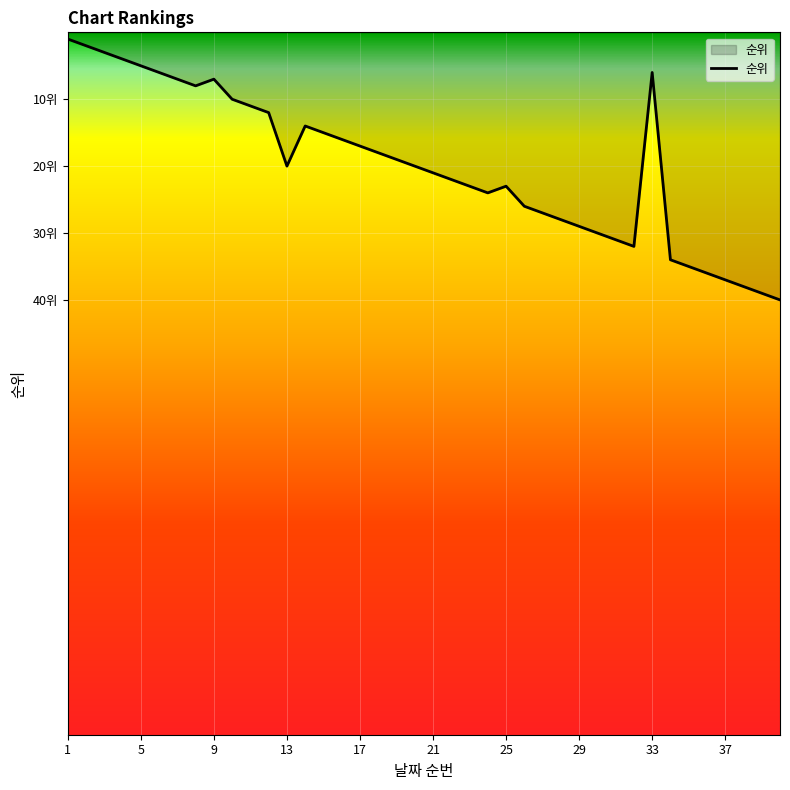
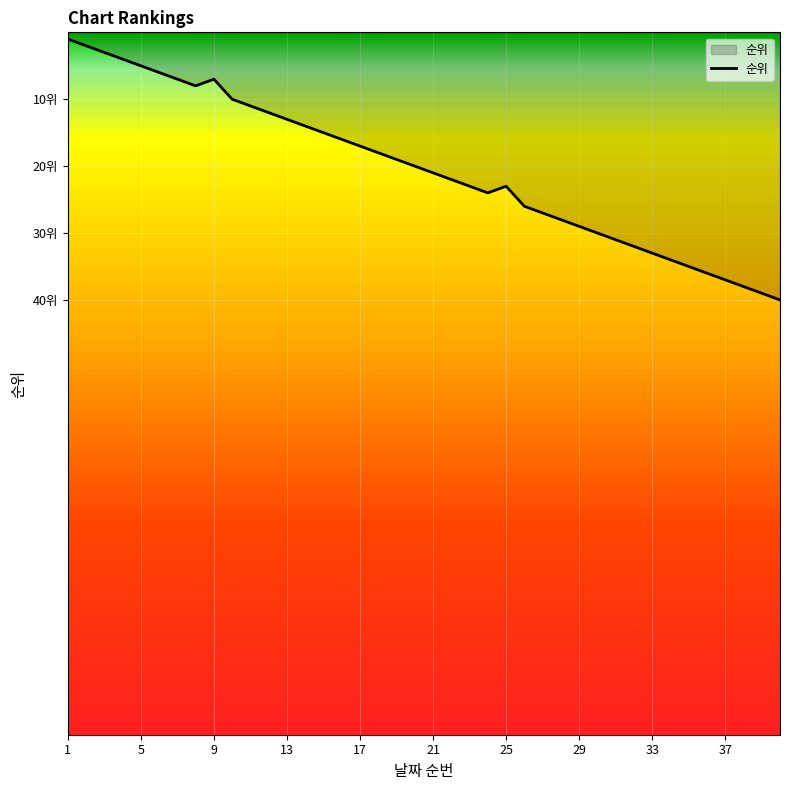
  {
    "1": "1위",
    "5": "5위",
    "9": "7위",
-   "13": "20위",
+   "13": "13위",
    "17": "17위",
    "21": "21위",
    "25": "23위",
    "29": "29위",
-   "33": "6위",
+   "33": "33위",
    "37": "37위"
  }
